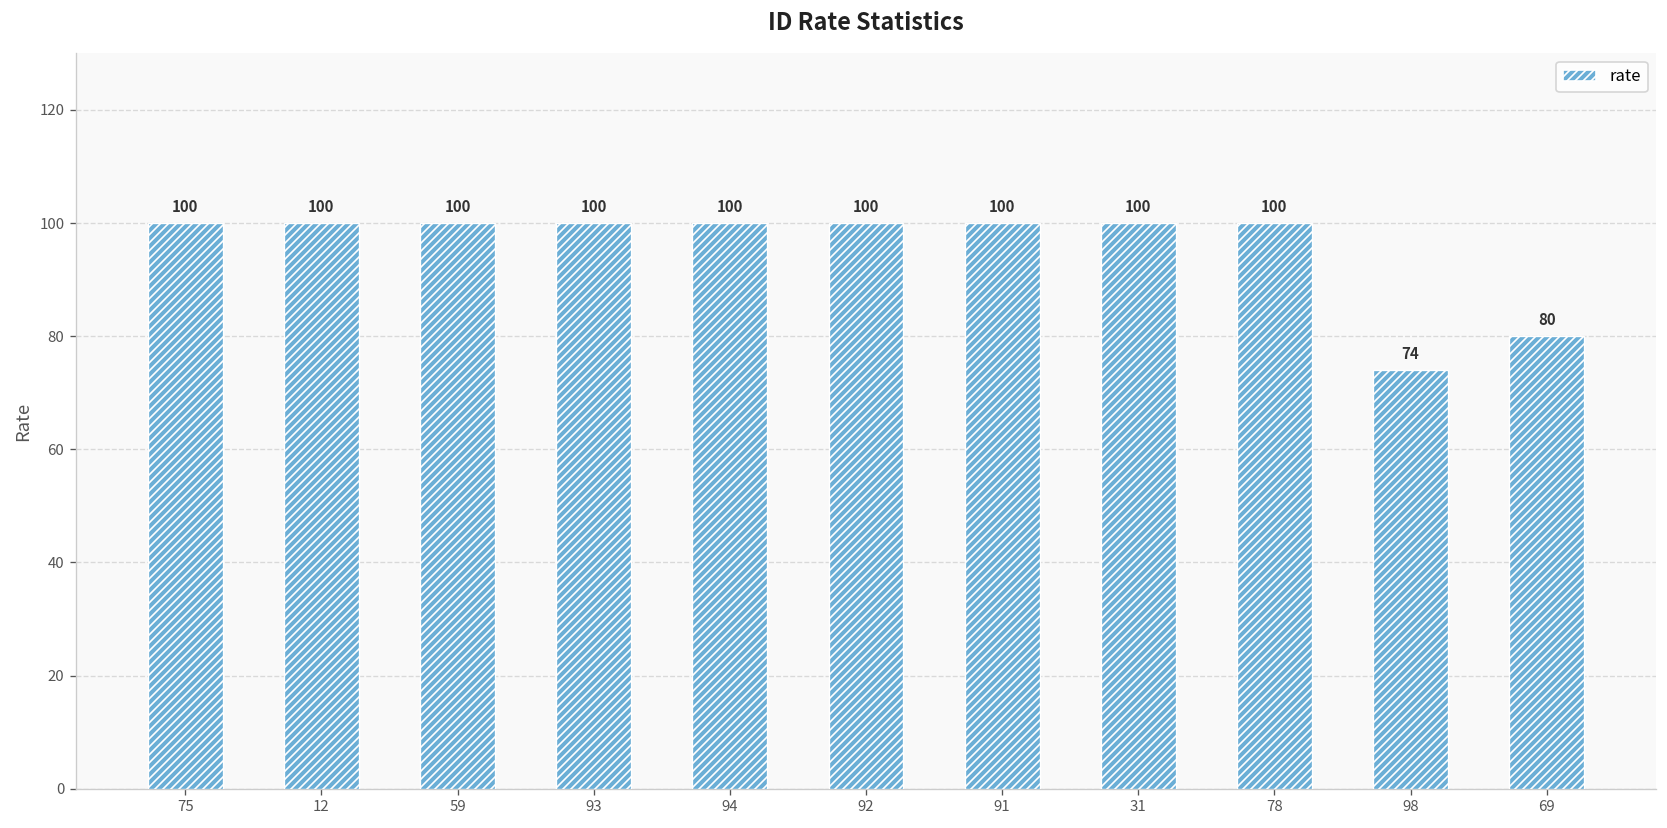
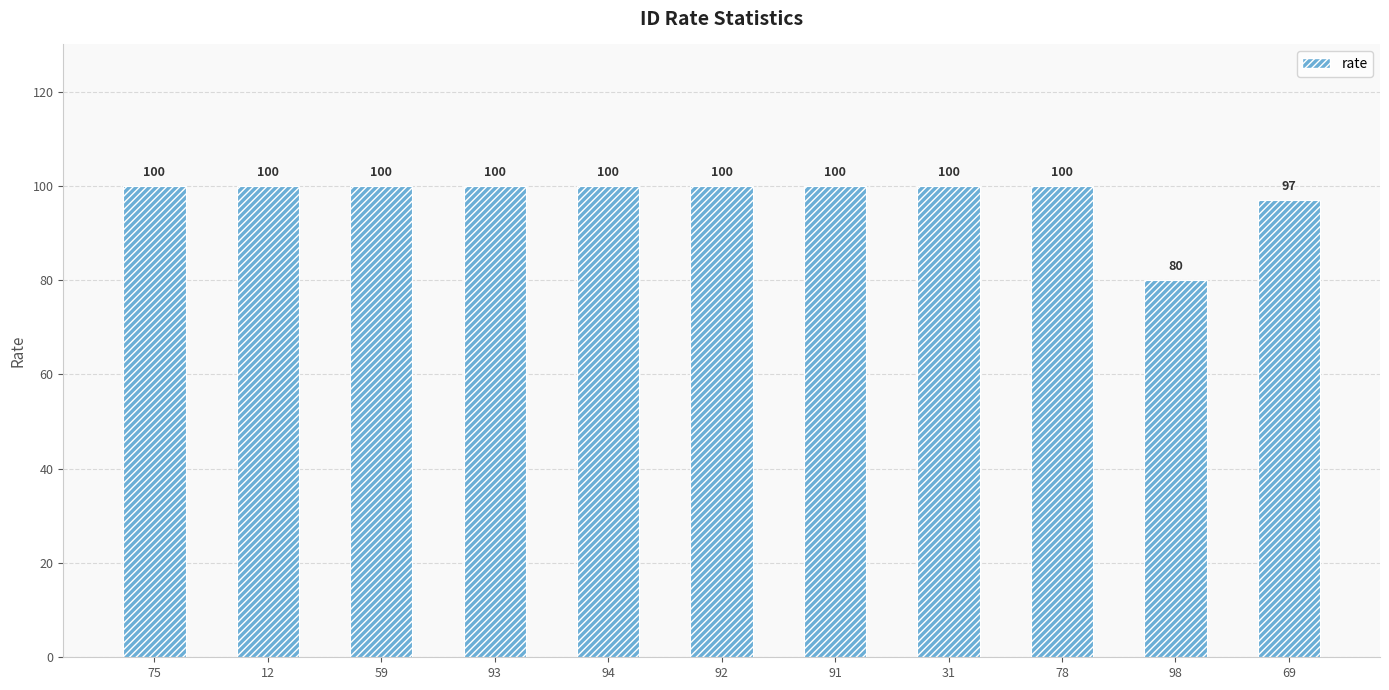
  {
    "75": 100,
    "12": 100,
    "59": 100,
    "93": 100,
    "94": 100,
    "92": 100,
    "91": 100,
    "31": 100,
    "78": 100,
-   "98": 74,
-   "69": 80
+   "98": 80,
+   "69": 97
  }
